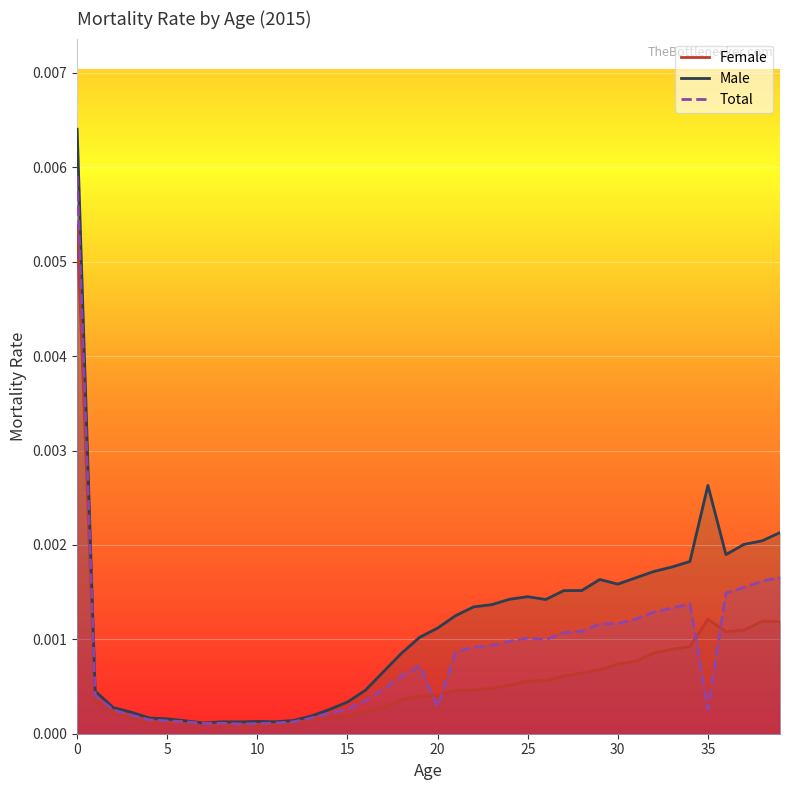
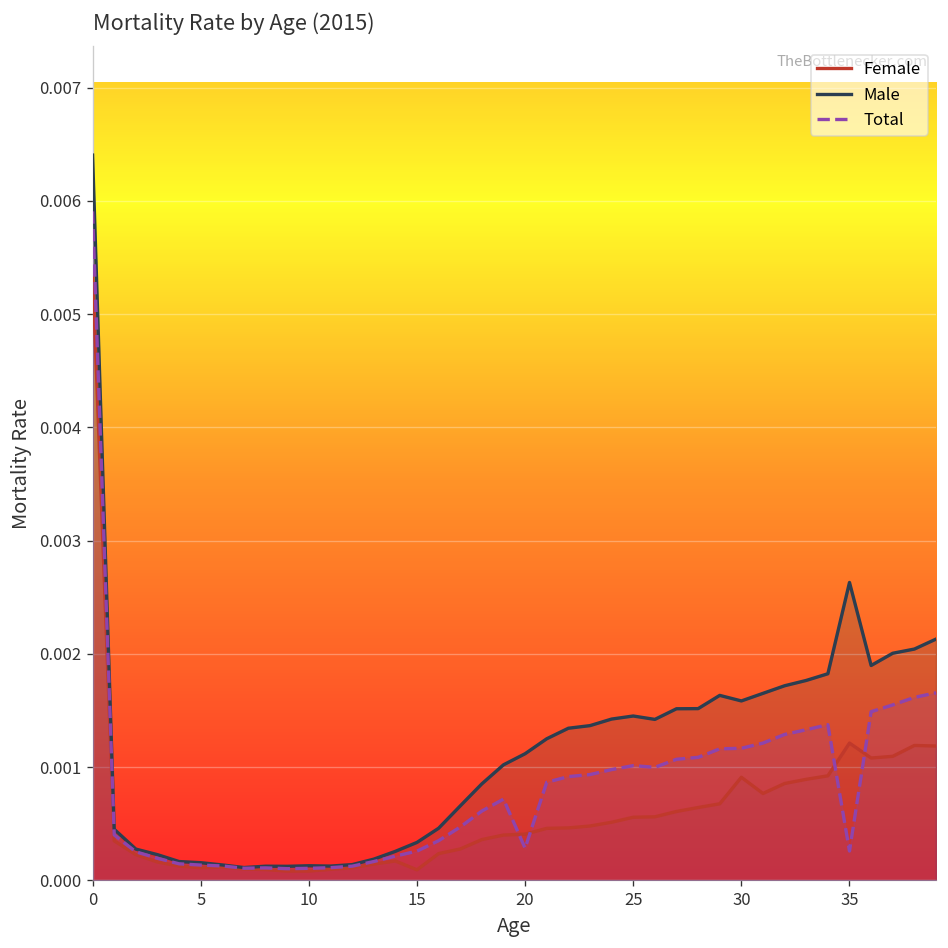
  {
    "Female": {
      "0": 0.0054,
-     "15": 0.0002,
+     "15": 0.0001,
      "20": 0.0004,
      "25": 0.0006,
-     "30": 0.0007,
+     "30": 0.0009,
      "35": 0.0012
    },
    "Male": {
      "0": 0.0064,
      "15": 0.0003,
      "20": 0.0011,
      "25": 0.0015,
      "30": 0.0016,
      "35": 0.0026
    },
    "Total": {
      "0": 0.0059,
      "15": 0.0003,
      "20": 0.0003,
      "25": 0.0010,
      "30": 0.0012,
      "35": 0.0003
    }
  }
